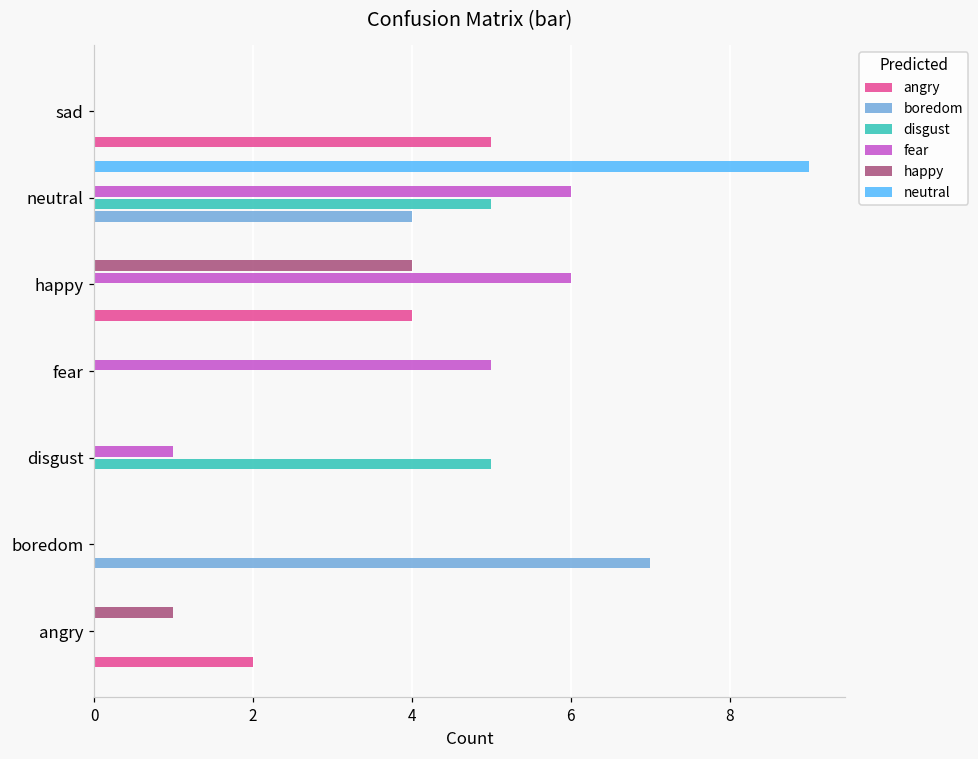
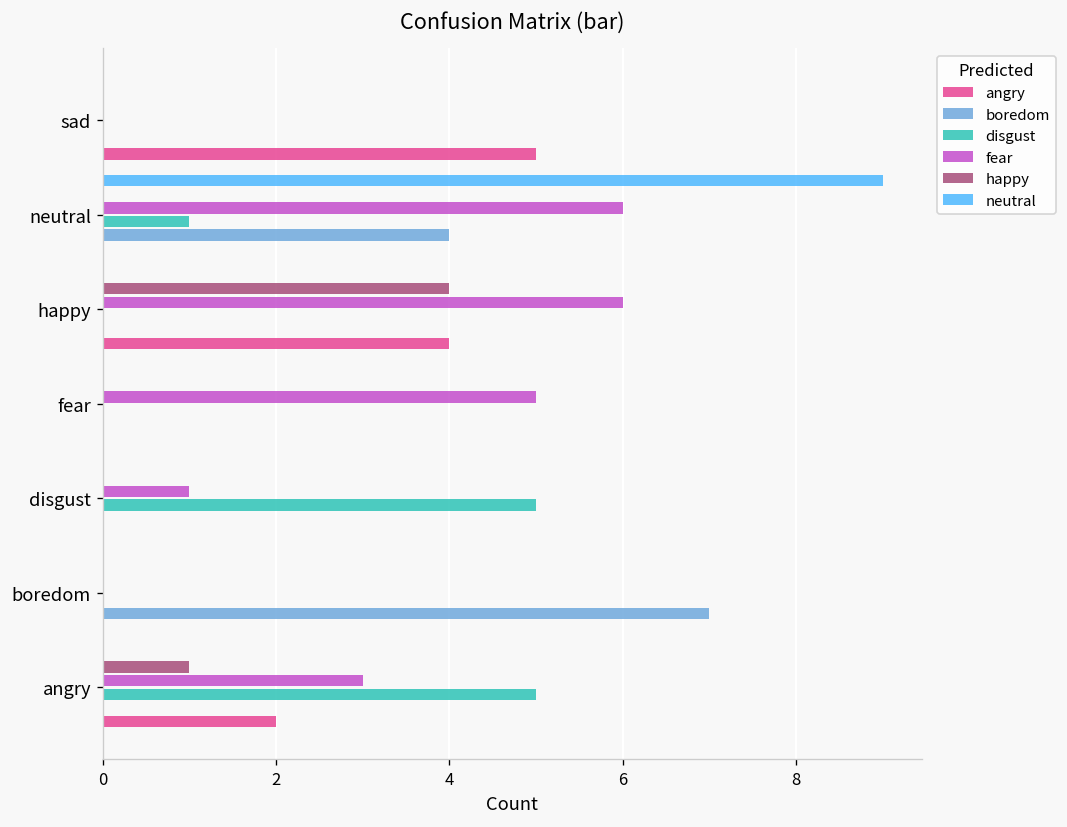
  {
    "angry": {
      "sad": 5,
      "neutral": 0,
      "happy": 4,
      "fear": 0,
      "disgust": 0,
      "boredom": 0,
      "angry": 2
    },
    "disgust": {
      "sad": 0,
-     "neutral": 5,
+     "neutral": 1,
      "happy": 0,
      "fear": 0,
      "disgust": 5,
      "boredom": 0,
-     "angry": 0
+     "angry": 5
    },
    "fear": {
      "sad": 0,
      "neutral": 6,
      "happy": 6,
      "fear": 5,
      "disgust": 1,
      "boredom": 0,
-     "angry": 0
+     "angry": 3
    },
    "happy": {
      "sad": 0,
      "neutral": 0,
      "happy": 4,
      "fear": 0,
      "disgust": 0,
      "boredom": 0,
      "angry": 1
    }
  }
